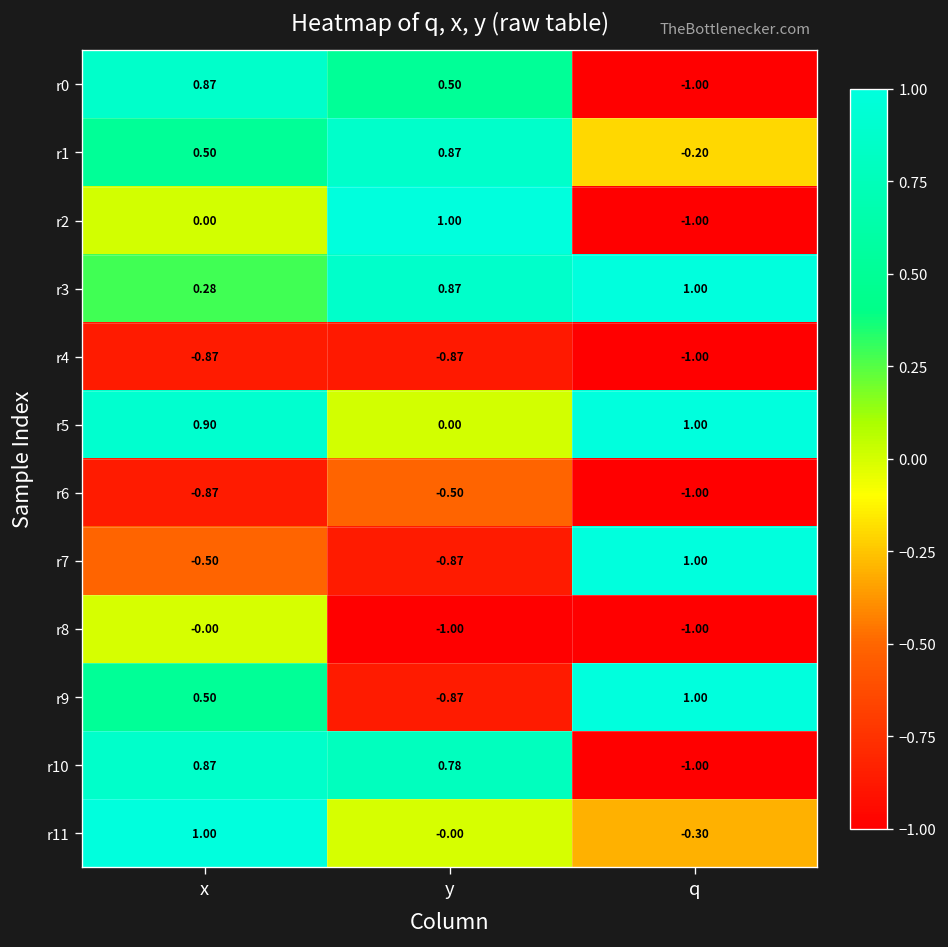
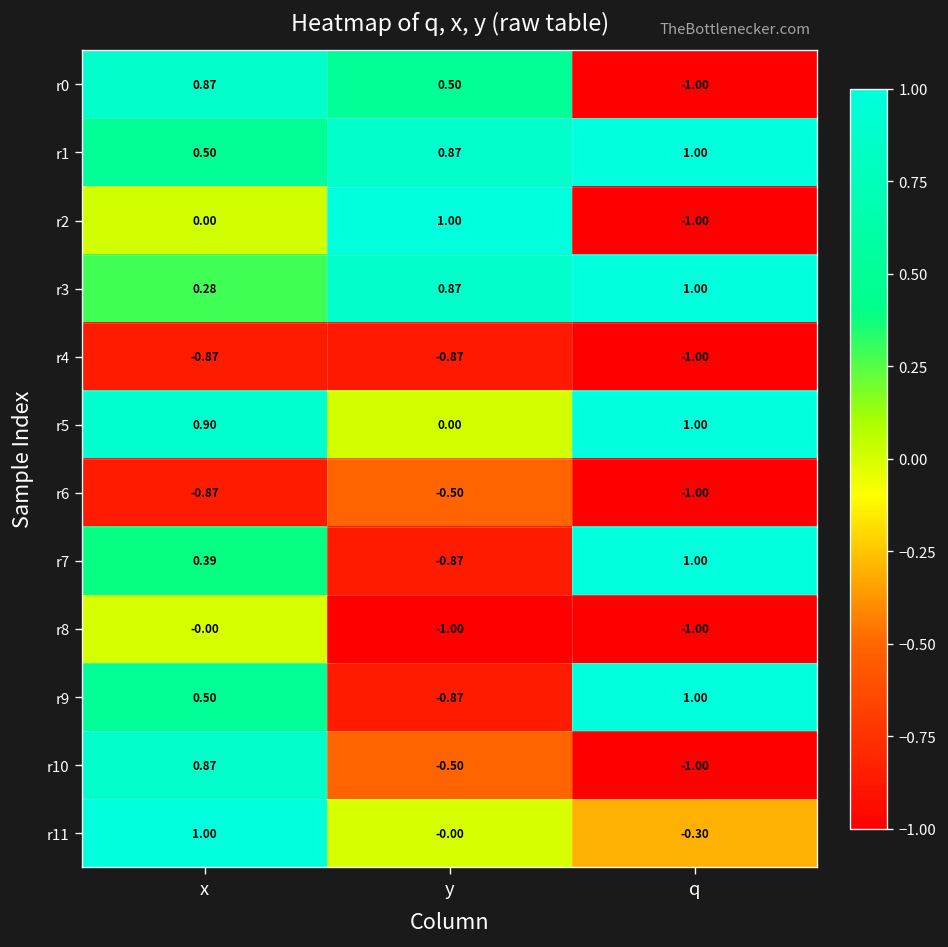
  {
    "r0": {
      "x": 0.87,
      "y": 0.50,
      "q": -1.00
    },
    "r1": {
      "x": 0.50,
      "y": 0.87,
-     "q": -0.20
+     "q": 1.00
    },
    "r2": {
      "x": 0.00,
      "y": 1.00,
      "q": -1.00
    },
    "r3": {
      "x": 0.28,
      "y": 0.87,
      "q": 1.00
    },
    "r4": {
      "x": -0.87,
      "y": -0.87,
      "q": -1.00
    },
    "r5": {
      "x": 0.90,
      "y": 0.00,
      "q": 1.00
    },
    "r6": {
      "x": -0.87,
      "y": -0.50,
      "q": -1.00
    },
    "r7": {
-     "x": -0.50,
+     "x": 0.39,
      "y": -0.87,
      "q": 1.00
    },
    "r8": {
      "x": -0.00,
      "y": -1.00,
      "q": -1.00
    },
    "r9": {
      "x": 0.50,
      "y": -0.87,
      "q": 1.00
    },
    "r10": {
      "x": 0.87,
-     "y": 0.78,
+     "y": -0.50,
      "q": -1.00
    },
    "r11": {
      "x": 1.00,
      "y": -0.00,
      "q": -0.30
    }
  }
